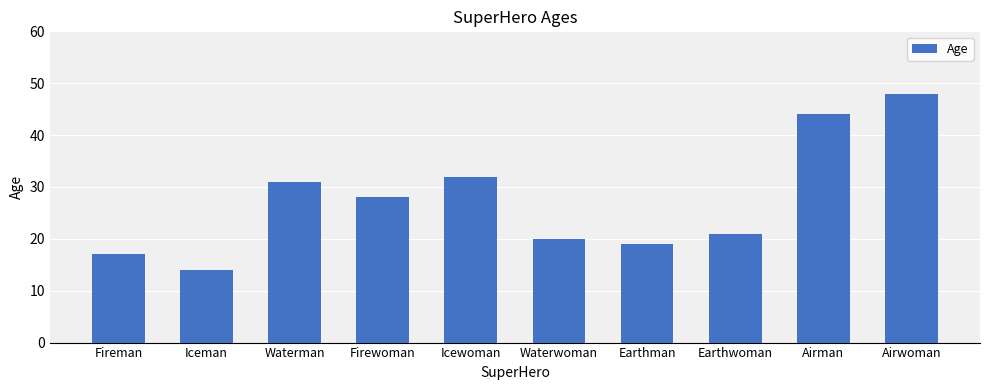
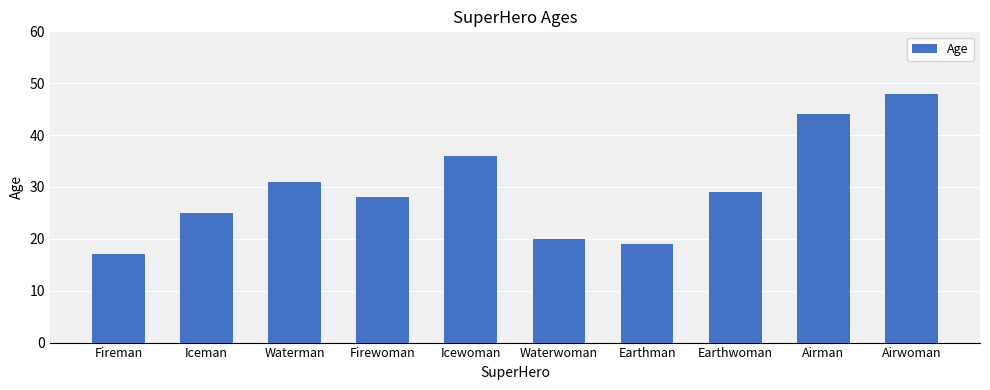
  {
    "Fireman": 17,
-   "Iceman": 14,
+   "Iceman": 25,
    "Waterman": 31,
    "Firewoman": 28,
-   "Icewoman": 32,
+   "Icewoman": 36,
    "Waterwoman": 20,
    "Earthman": 19,
-   "Earthwoman": 21,
+   "Earthwoman": 29,
    "Airman": 44,
    "Airwoman": 48
  }
